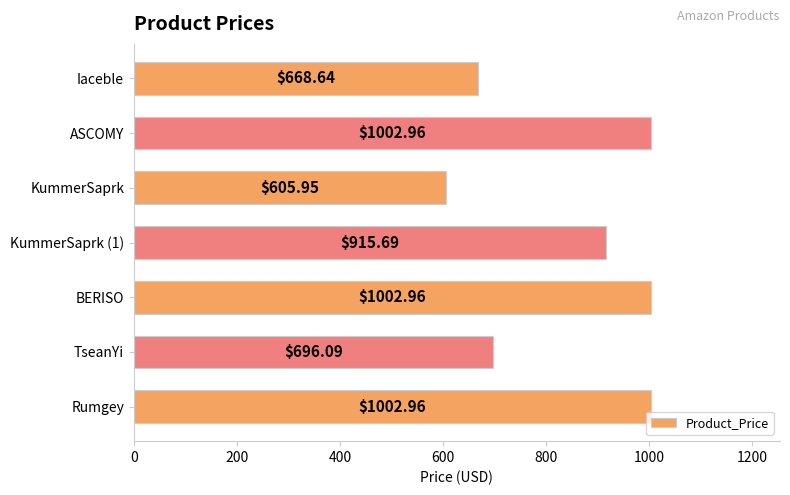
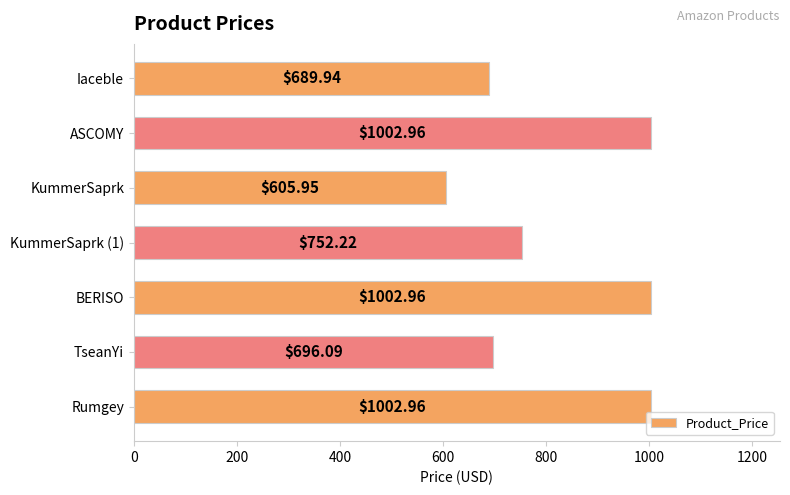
  {
-   "Iaceble": "$668.64",
+   "Iaceble": "$689.94",
    "ASCOMY": "$1002.96",
    "KummerSaprk": "$605.95",
-   "KummerSaprk (1)": "$915.69",
+   "KummerSaprk (1)": "$752.22",
    "BERISO": "$1002.96",
    "TseanYi": "$696.09",
    "Rumgey": "$1002.96"
  }
